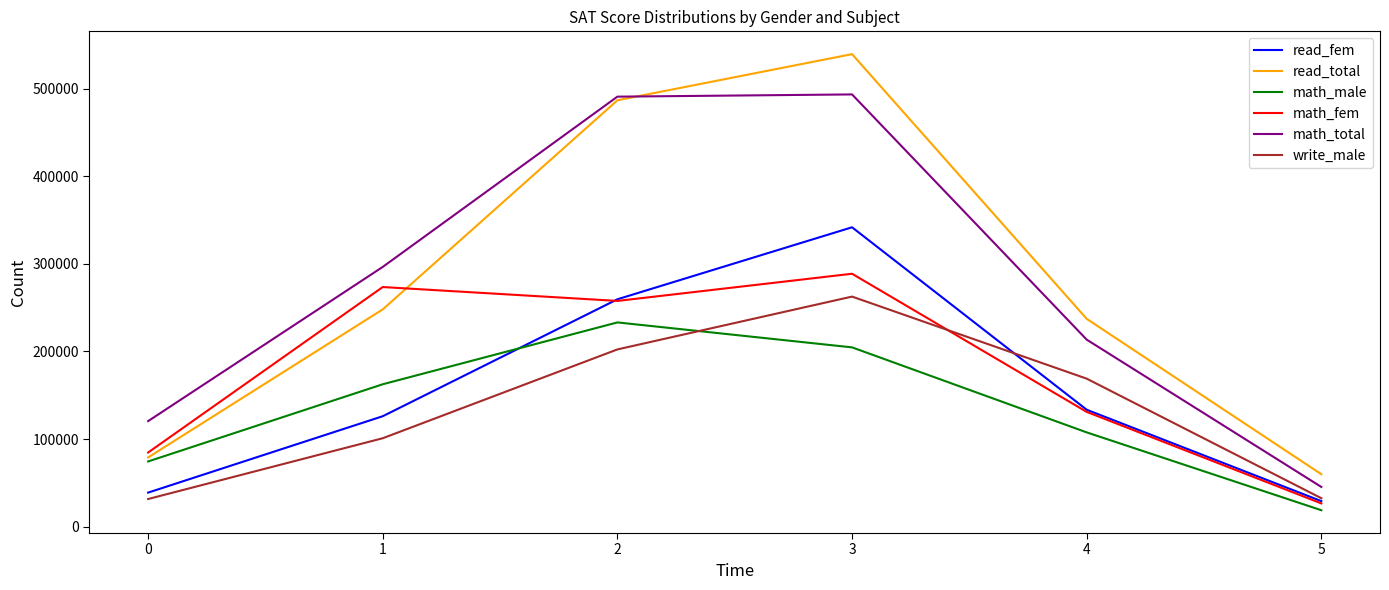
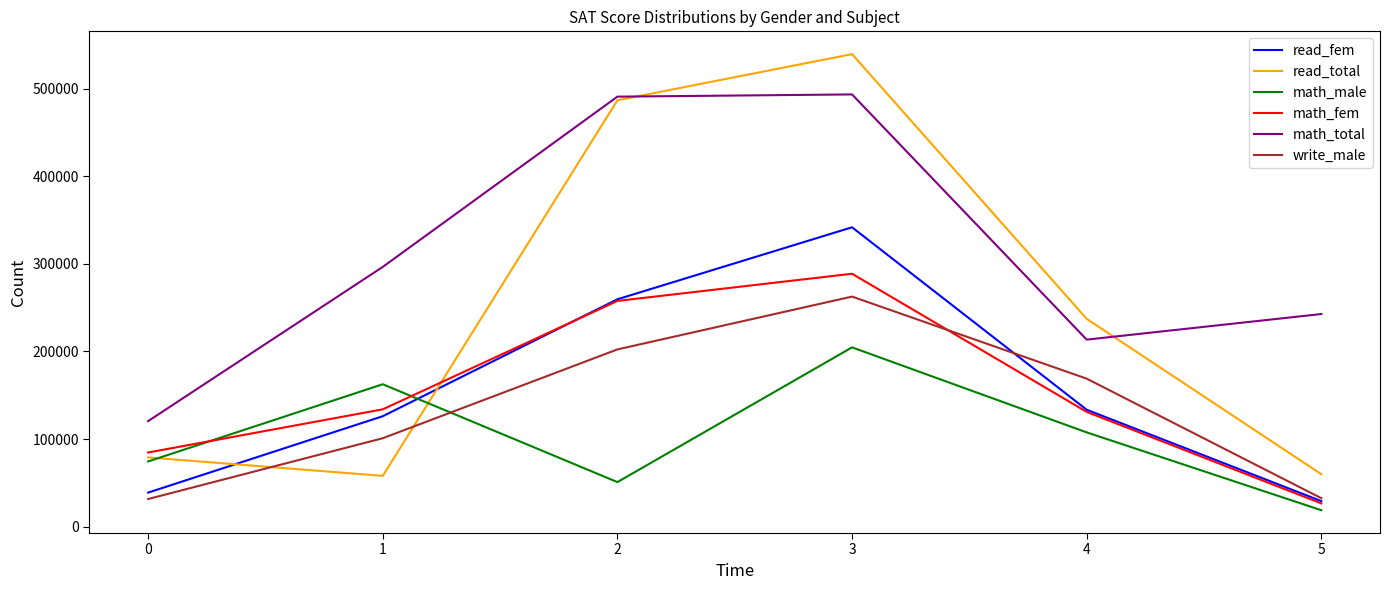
  {
    "read_fem": {
      "0": 40000,
      "1": 130000,
      "3": 340000
    },
    "read_total": {
      "0": 80000,
-     "1": 250000,
+     "1": 60000,
      "2": 490000,
      "3": 540000,
      "4": 240000,
      "5": 60000
    },
    "math_male": {
      "0": 70000,
      "1": 160000,
-     "2": 230000,
+     "2": 50000,
      "3": 200000,
      "4": 110000,
      "5": 20000
    },
    "math_fem": {
      "0": 80000,
-     "1": 270000,
+     "1": 130000,
      "3": 290000
    },
    "math_total": {
      "0": 120000,
      "1": 300000,
      "2": 490000,
      "3": 490000,
      "4": 210000,
-     "5": 50000
+     "5": 240000
    },
    "write_male": {
      "0": 30000,
      "1": 100000,
      "2": 200000,
      "3": 260000,
      "4": 170000,
      "5": 30000
    }
  }
